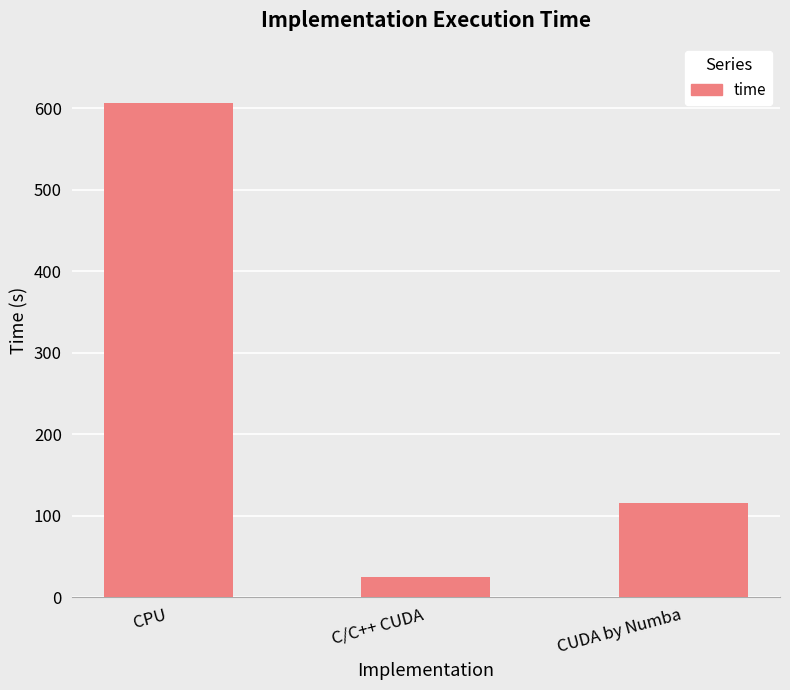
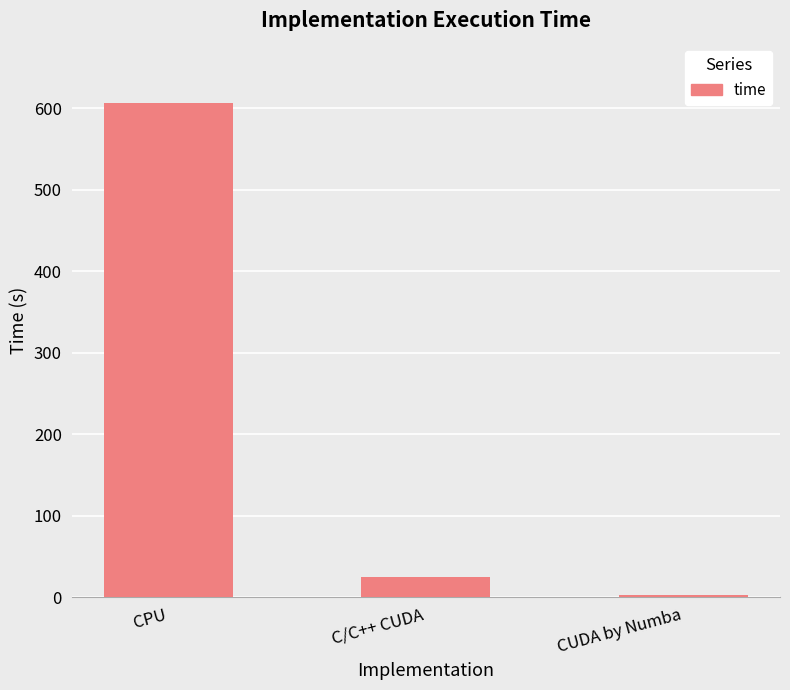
  {
    "CPU": 610,
    "C/C++ CUDA": 30,
-   "CUDA by Numba": 120
+   "CUDA by Numba": 0
  }
